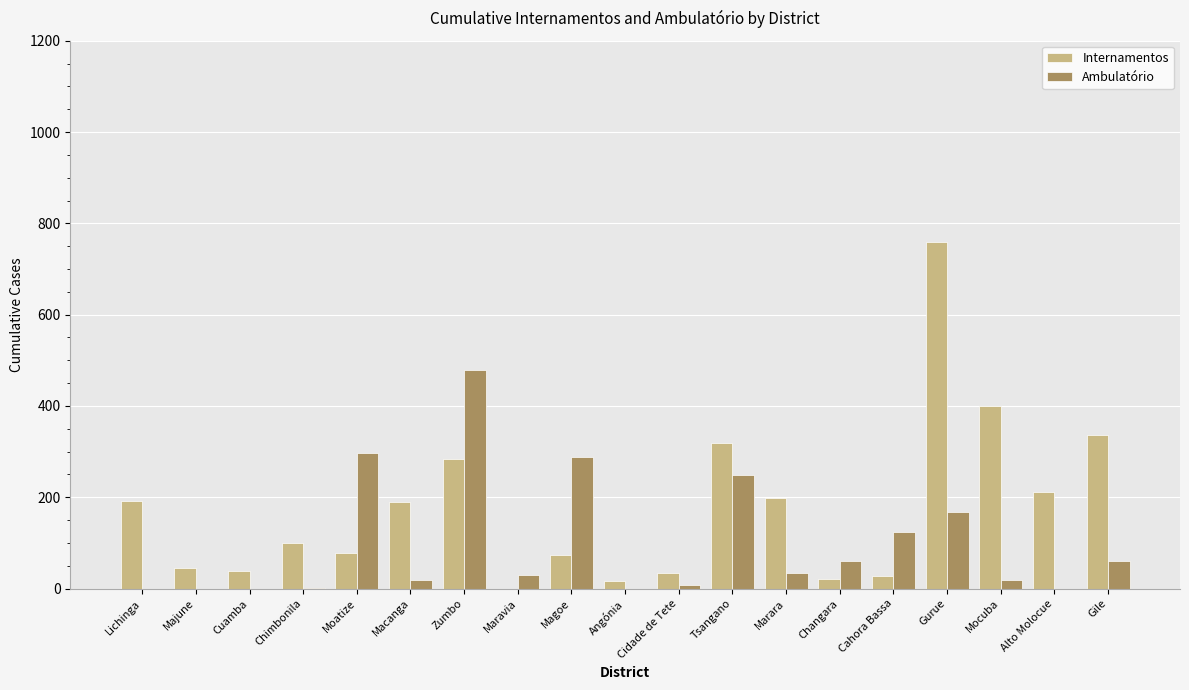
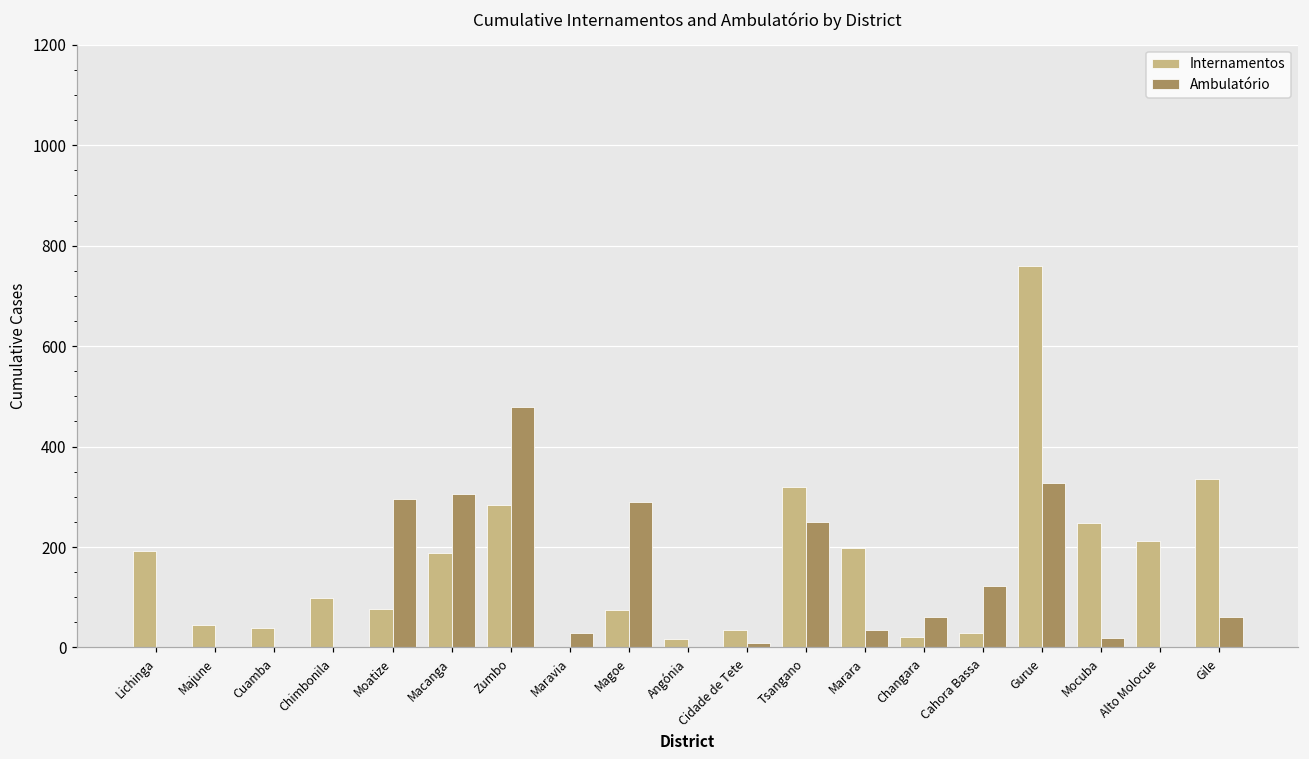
  {
    "Internamentos": {
      "Lichinga": 190,
      "Majune": 40,
      "Cuamba": 40,
      "Chimbonila": 100,
      "Moatize": 80,
      "Macanga": 190,
      "Zumbo": 280,
      "Maravia": 0,
      "Magoe": 70,
      "Angónia": 20,
      "Cidade de Tete": 30,
      "Tsangano": 320,
      "Marara": 200,
      "Changara": 20,
      "Cahora Bassa": 30,
      "Gurue": 760,
-     "Mocuba": 400,
+     "Mocuba": 250,
      "Alto Molocue": 210,
      "Gile": 340
    },
    "Ambulatório": {
      "Lichinga": 0,
      "Majune": 0,
      "Cuamba": 0,
      "Moatize": 300,
-     "Macanga": 20,
+     "Macanga": 310,
      "Zumbo": 480,
      "Maravia": 30,
      "Magoe": 290,
      "Angónia": 0,
      "Cidade de Tete": 10,
      "Tsangano": 250,
      "Marara": 30,
      "Changara": 60,
      "Cahora Bassa": 120,
-     "Gurue": 170,
+     "Gurue": 330,
      "Mocuba": 20,
      "Alto Molocue": 0,
      "Gile": 60
    }
  }
